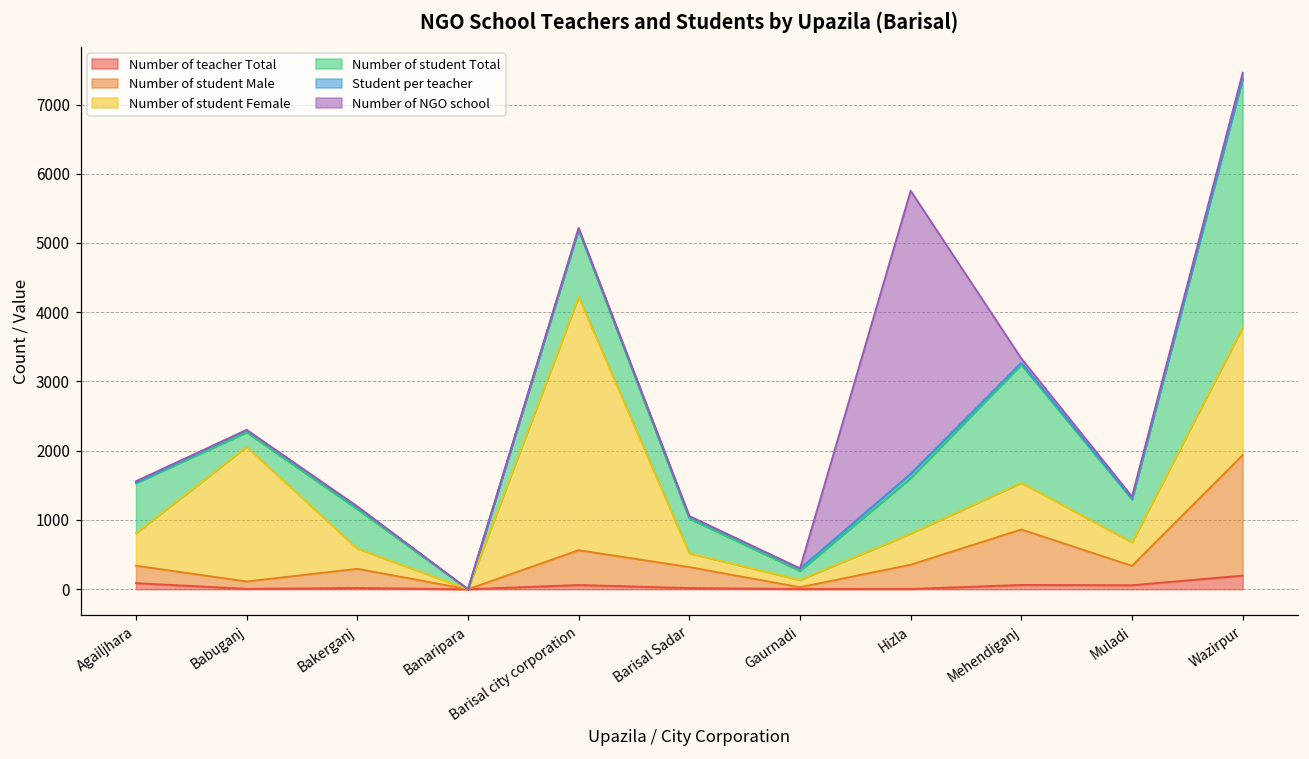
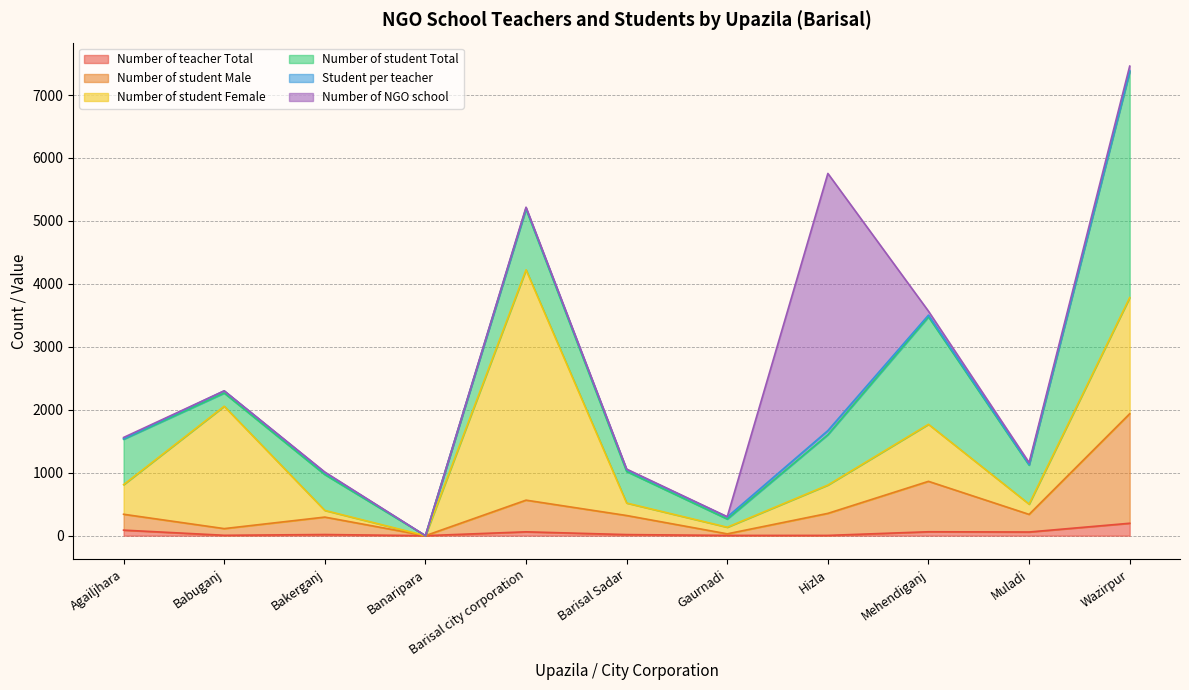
  {
    "Number of student Female": {
      "Agailjhara": 500,
      "Babuganj": 1900,
-     "Bakerganj": 300,
+     "Bakerganj": 100,
      "Barisal city corporation": 3700,
      "Barisal Sadar": 200,
      "Gaurnadi": 100,
      "Hizla": 500,
-     "Mehendiganj": 700,
-     "Muladi": 300,
+     "Mehendiganj": 900,
+     "Muladi": 200,
      "Wazirpur": 1800
    },
    "Number of student Total": {
      "Hizla": 800
    },
    "Student per teacher": {
      "Hizla": 100
    },
    "Number of NGO school": {
      "Hizla": 4100,
      "Mehendiganj": 100,
      "Wazirpur": 100
    }
  }
